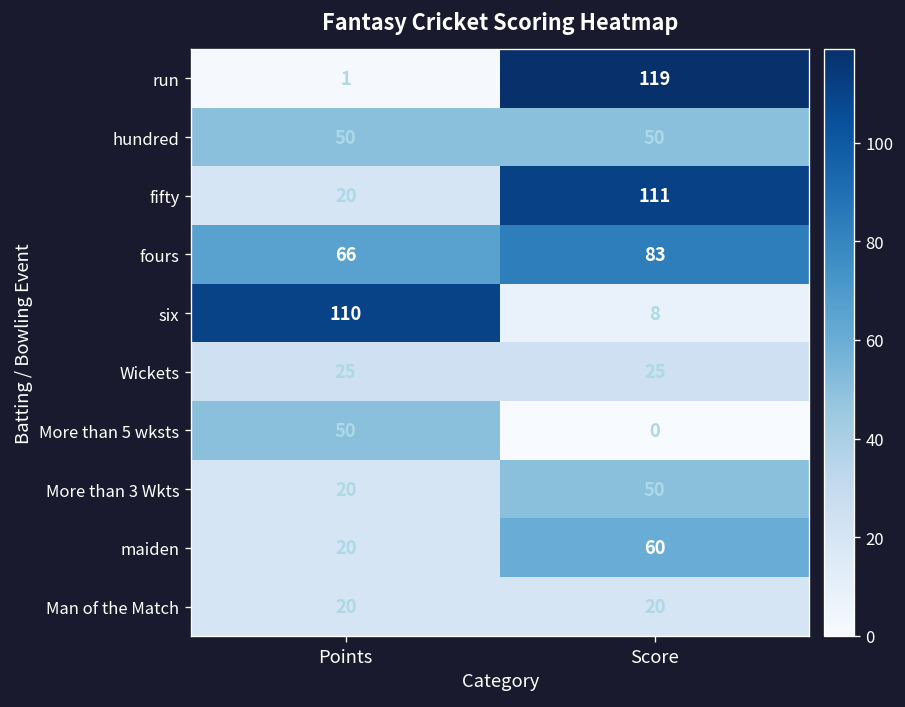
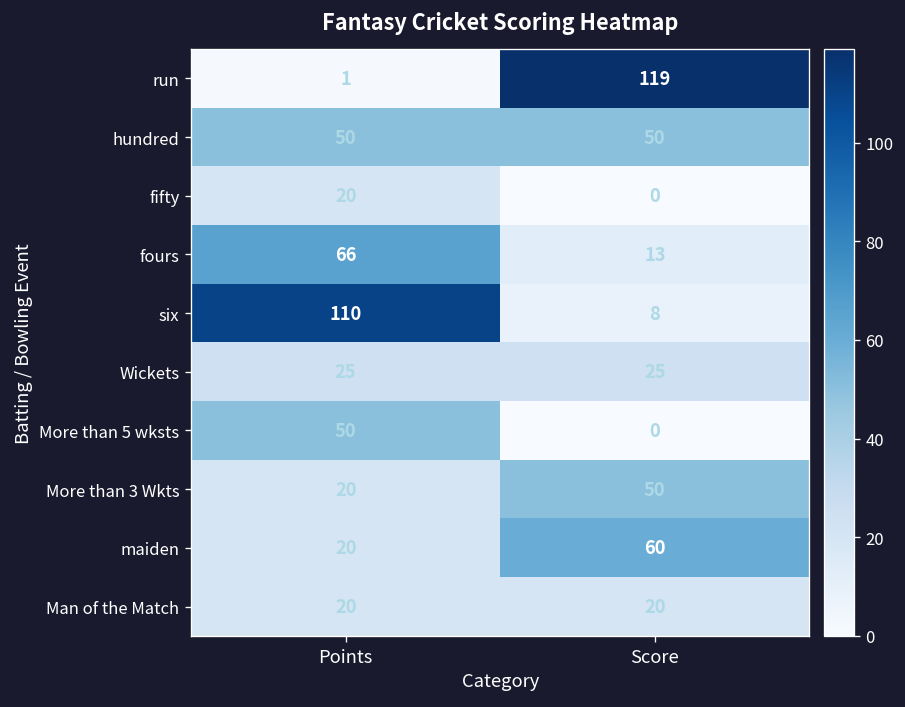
  {
    "run": {
      "Points": 1,
      "Score": 119
    },
    "fifty": {
-     "Score": 111
+     "Score": 0
    },
    "fours": {
      "Points": 66,
-     "Score": 83
+     "Score": 13
    },
    "six": {
      "Points": 110,
      "Score": 8
    },
    "More than 5 wksts": {
      "Score": 0
    },
    "maiden": {
      "Score": 60
    }
  }
